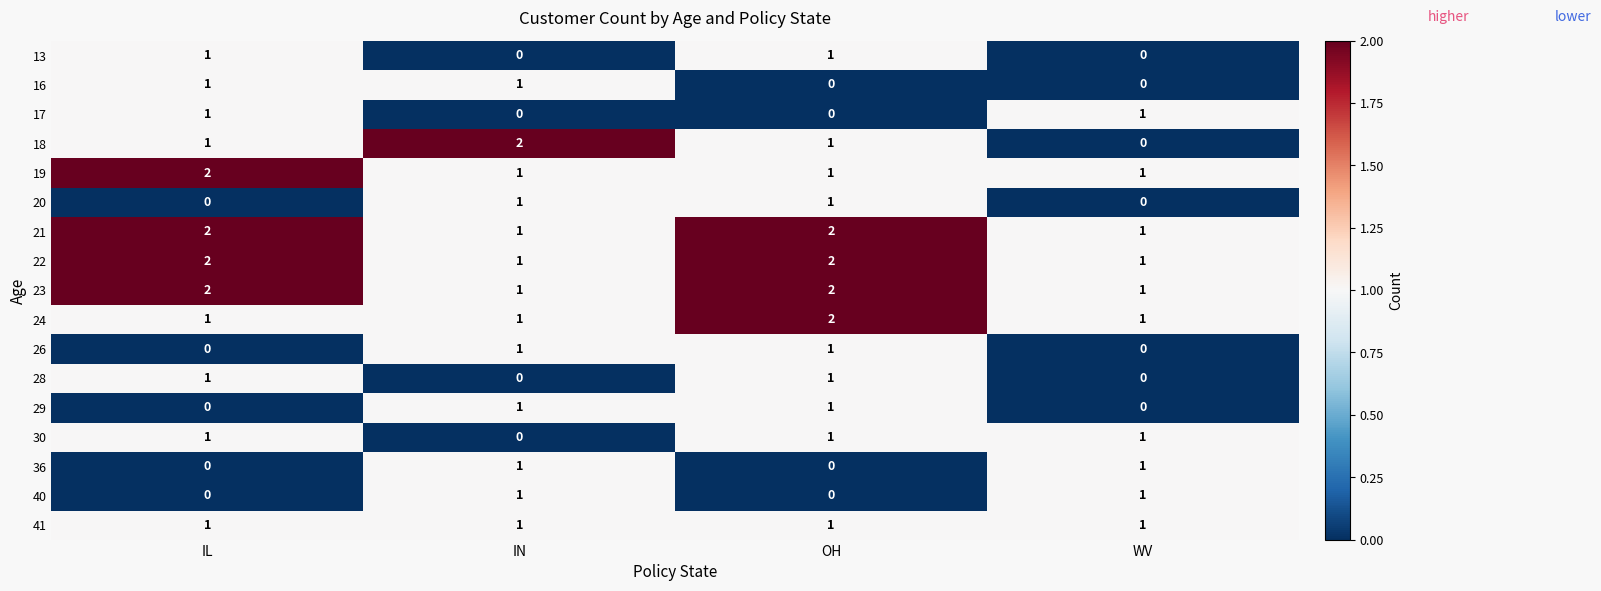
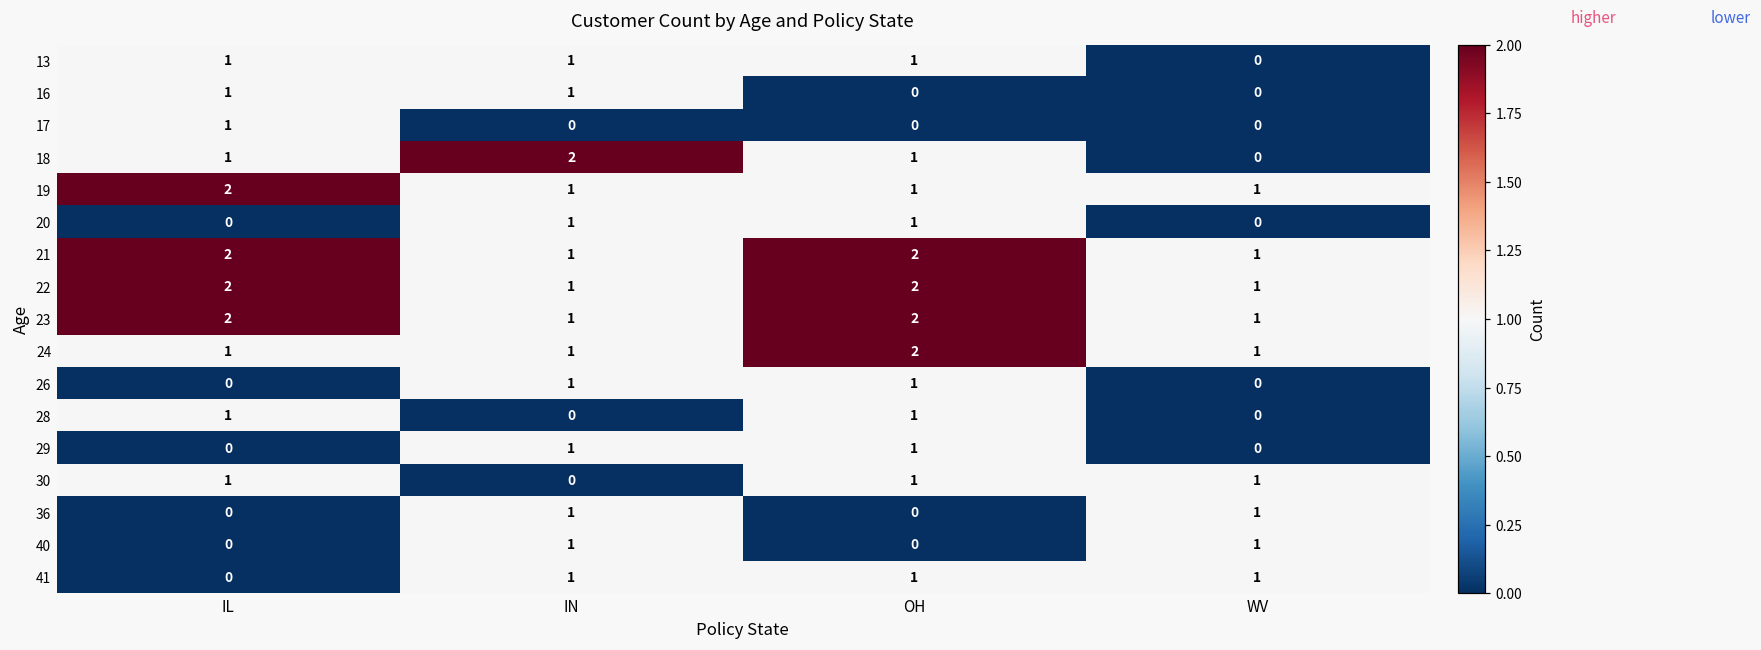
  {
    "13": {
      "IL": 1,
-     "IN": 0,
+     "IN": 1,
      "OH": 1,
      "WV": 0
    },
    "16": {
      "IL": 1,
      "IN": 1,
      "OH": 0,
      "WV": 0
    },
    "17": {
      "IL": 1,
      "IN": 0,
      "OH": 0,
-     "WV": 1
+     "WV": 0
    },
    "18": {
      "IL": 1,
      "IN": 2,
      "OH": 1,
      "WV": 0
    },
    "19": {
      "IL": 2,
      "IN": 1,
      "OH": 1,
      "WV": 1
    },
    "20": {
      "IL": 0,
      "IN": 1,
      "OH": 1,
      "WV": 0
    },
    "21": {
      "IL": 2,
      "IN": 1,
      "OH": 2,
      "WV": 1
    },
    "22": {
      "IL": 2,
      "IN": 1,
      "OH": 2,
      "WV": 1
    },
    "23": {
      "IL": 2,
      "IN": 1,
      "OH": 2,
      "WV": 1
    },
    "24": {
      "IL": 1,
      "IN": 1,
      "OH": 2,
      "WV": 1
    },
    "26": {
      "IL": 0,
      "IN": 1,
      "OH": 1,
      "WV": 0
    },
    "28": {
      "IL": 1,
      "IN": 0,
      "OH": 1,
      "WV": 0
    },
    "29": {
      "IL": 0,
      "IN": 1,
      "OH": 1,
      "WV": 0
    },
    "30": {
      "IL": 1,
      "IN": 0,
      "OH": 1,
      "WV": 1
    },
    "36": {
      "IL": 0,
      "IN": 1,
      "OH": 0,
      "WV": 1
    },
    "40": {
      "IL": 0,
      "IN": 1,
      "OH": 0,
      "WV": 1
    },
    "41": {
-     "IL": 1,
+     "IL": 0,
      "IN": 1,
      "OH": 1,
      "WV": 1
    }
  }
